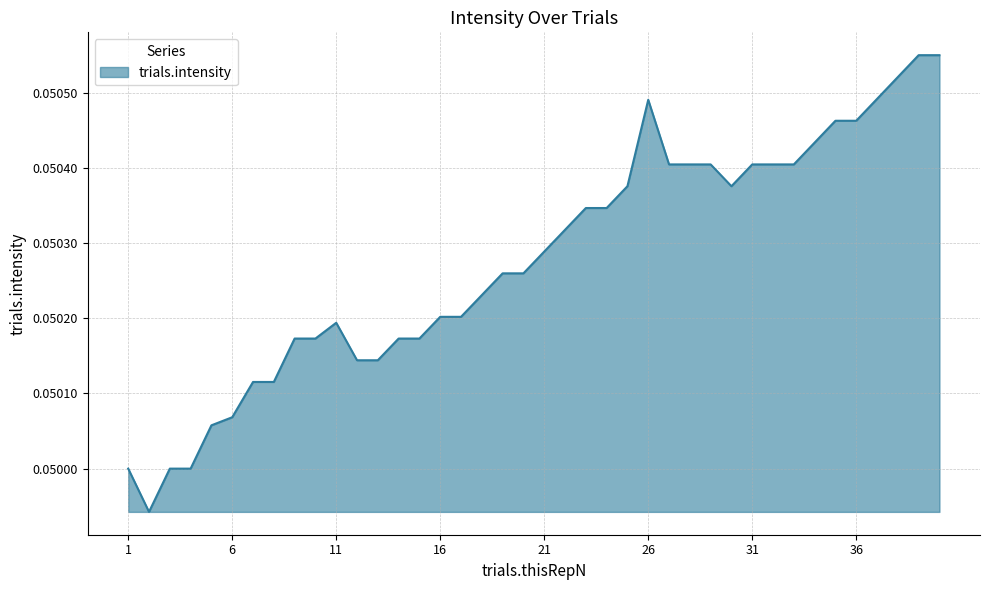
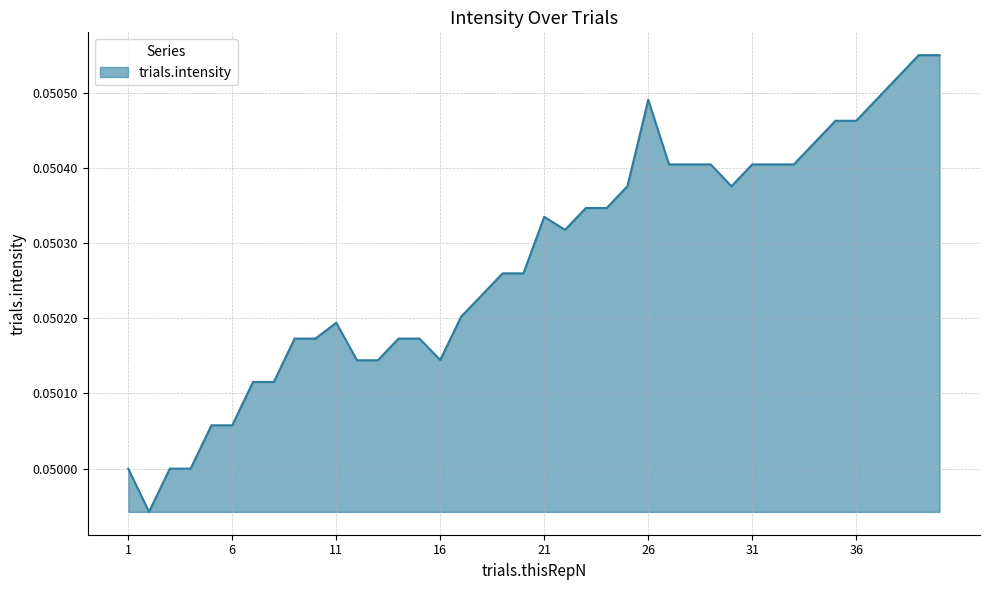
  {
    "1": 0.05000,
-   "6": 0.05007,
+   "6": 0.05006,
    "11": 0.05019,
-   "16": 0.05020,
-   "21": 0.05029,
+   "16": 0.05014,
+   "21": 0.05033,
    "26": 0.05049,
    "31": 0.05040,
    "36": 0.05046
  }
